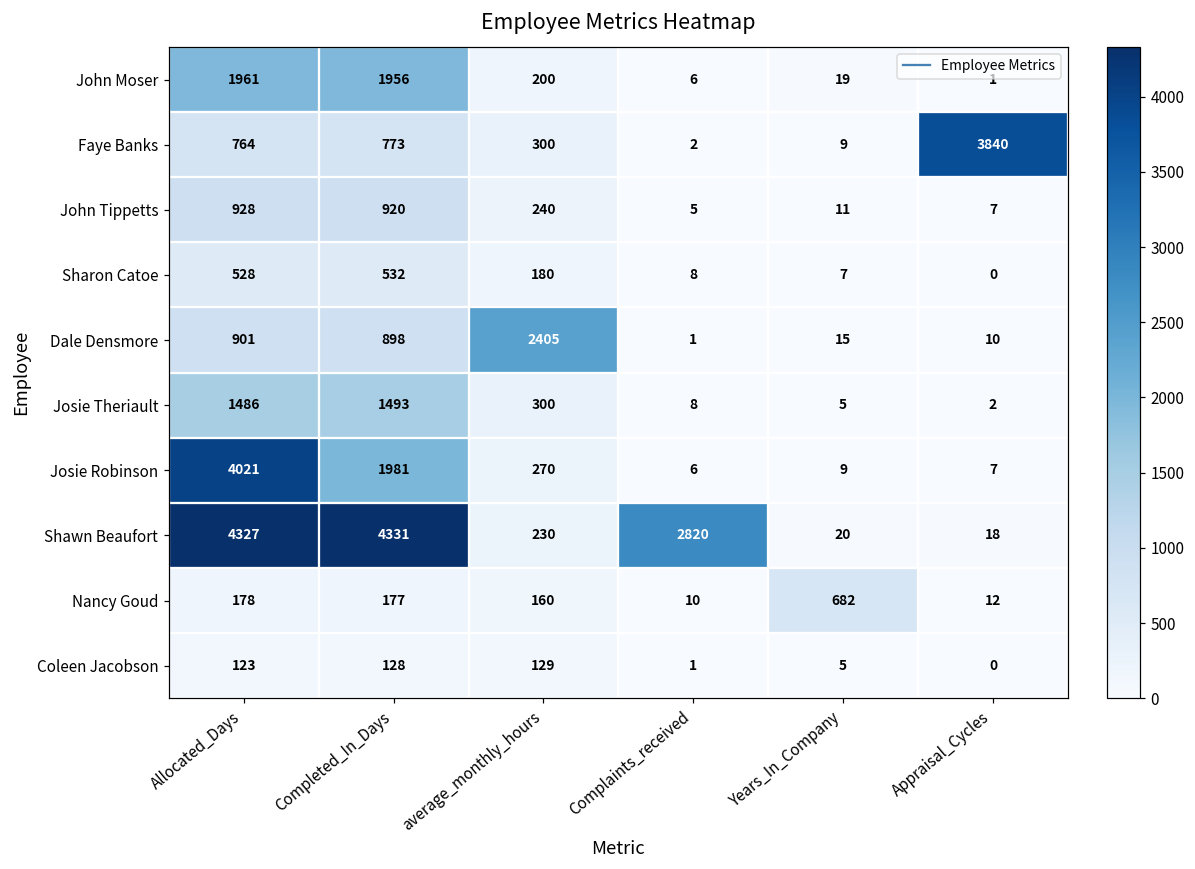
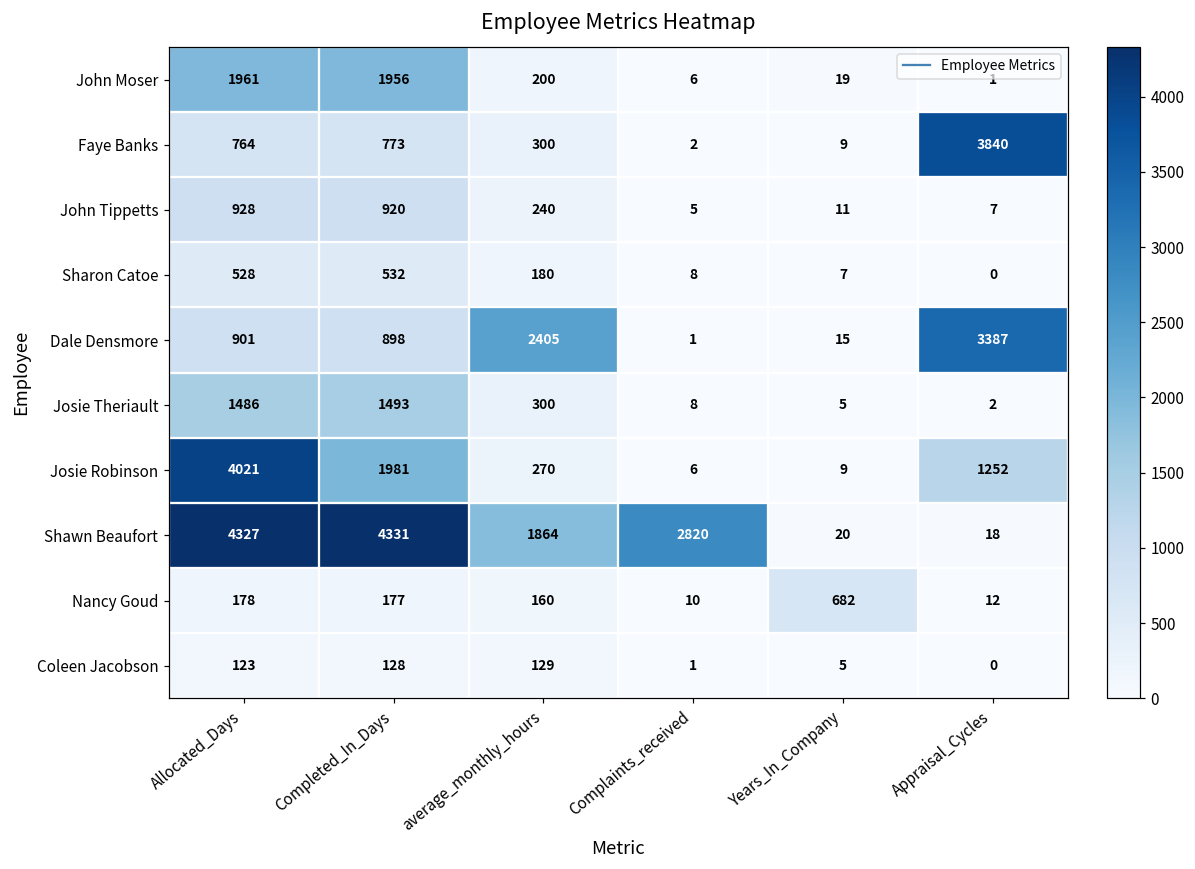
  {
    "John Moser": {
      "Allocated_Days": 1961,
      "Completed_In_Days": 1956,
      "average_monthly_hours": 200,
      "Complaints_received": 6,
      "Years_In_Company": 19
    },
    "Faye Banks": {
      "Allocated_Days": 764,
      "Completed_In_Days": 773,
      "average_monthly_hours": 300,
      "Complaints_received": 2,
      "Years_In_Company": 9,
      "Appraisal_Cycles": 3840
    },
    "John Tippetts": {
      "Allocated_Days": 928,
      "Completed_In_Days": 920,
      "average_monthly_hours": 240,
      "Complaints_received": 5,
      "Years_In_Company": 11,
      "Appraisal_Cycles": 7
    },
    "Sharon Catoe": {
      "Allocated_Days": 528,
      "Completed_In_Days": 532,
      "average_monthly_hours": 180,
      "Complaints_received": 8,
      "Years_In_Company": 7,
      "Appraisal_Cycles": 0
    },
    "Dale Densmore": {
      "Allocated_Days": 901,
      "Completed_In_Days": 898,
      "average_monthly_hours": 2405,
      "Complaints_received": 1,
      "Years_In_Company": 15,
-     "Appraisal_Cycles": 10
+     "Appraisal_Cycles": 3387
    },
    "Josie Theriault": {
      "Allocated_Days": 1486,
      "Completed_In_Days": 1493,
      "average_monthly_hours": 300,
      "Complaints_received": 8,
      "Years_In_Company": 5,
      "Appraisal_Cycles": 2
    },
    "Josie Robinson": {
      "Allocated_Days": 4021,
      "Completed_In_Days": 1981,
      "average_monthly_hours": 270,
      "Complaints_received": 6,
      "Years_In_Company": 9,
-     "Appraisal_Cycles": 7
+     "Appraisal_Cycles": 1252
    },
    "Shawn Beaufort": {
      "Allocated_Days": 4327,
      "Completed_In_Days": 4331,
-     "average_monthly_hours": 230,
+     "average_monthly_hours": 1864,
      "Complaints_received": 2820,
      "Years_In_Company": 20,
      "Appraisal_Cycles": 18
    },
    "Nancy Goud": {
      "Allocated_Days": 178,
      "Completed_In_Days": 177,
      "average_monthly_hours": 160,
      "Complaints_received": 10,
      "Years_In_Company": 682,
      "Appraisal_Cycles": 12
    },
    "Coleen Jacobson": {
      "Allocated_Days": 123,
      "Completed_In_Days": 128,
      "average_monthly_hours": 129,
      "Complaints_received": 1,
      "Years_In_Company": 5,
      "Appraisal_Cycles": 0
    }
  }
